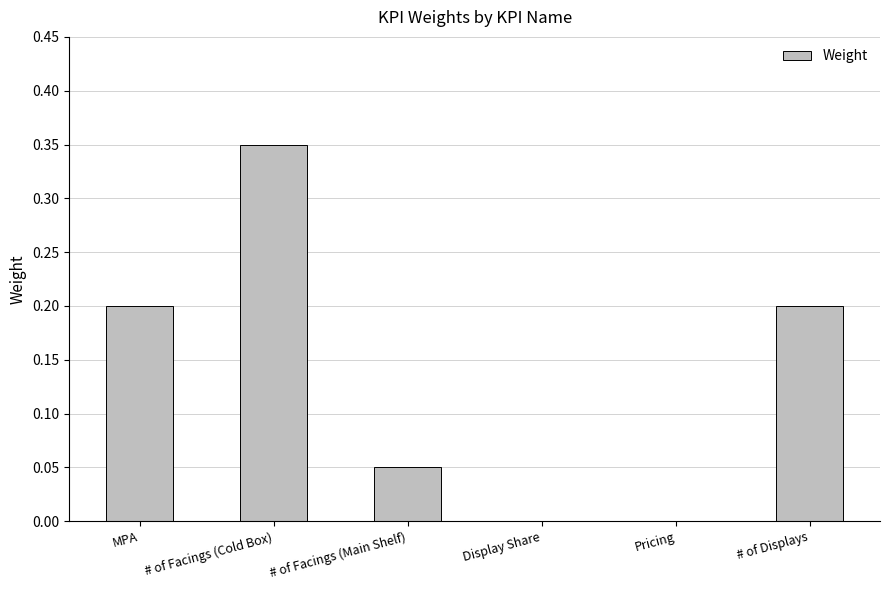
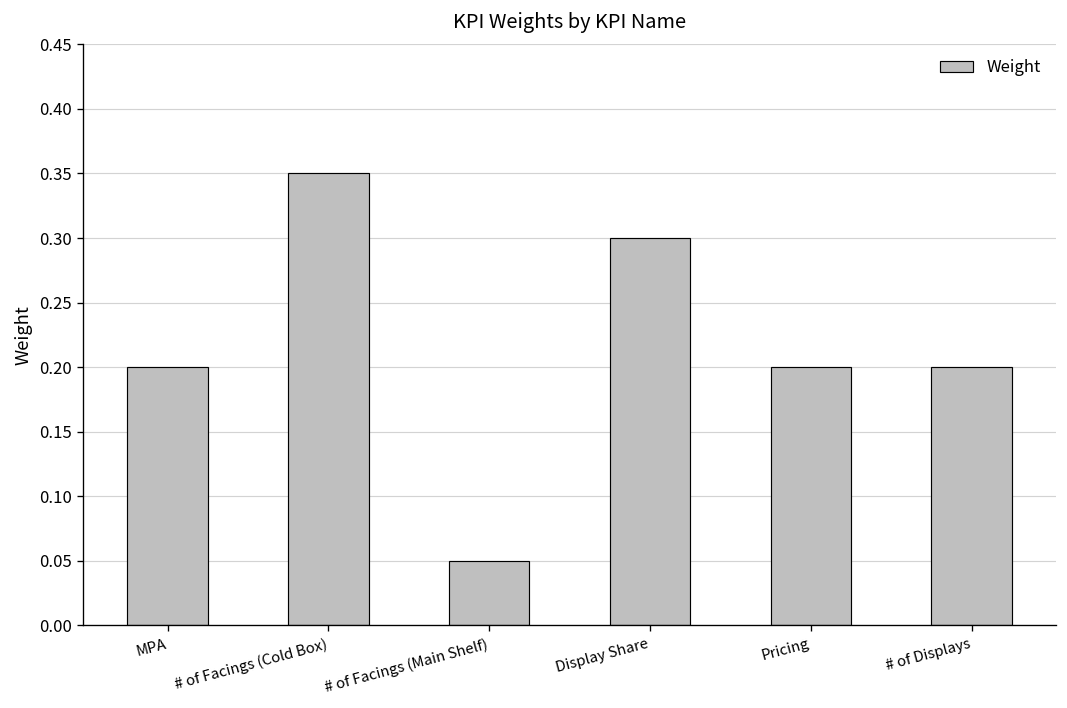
  {
    "MPA": 0.2,
    "# of Facings (Cold Box)": 0.350,
    "# of Facings (Main Shelf)": 0.050,
-   "Display Share": 0.0,
-   "Pricing": 0.0,
+   "Display Share": 0.3,
+   "Pricing": 0.2,
    "# of Displays": 0.2
  }
